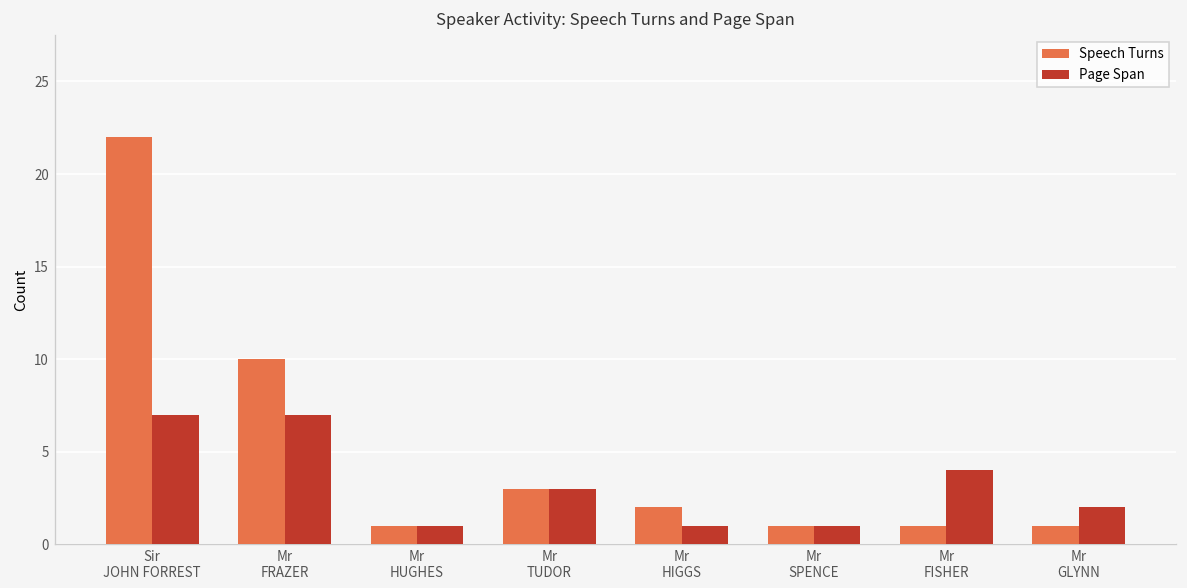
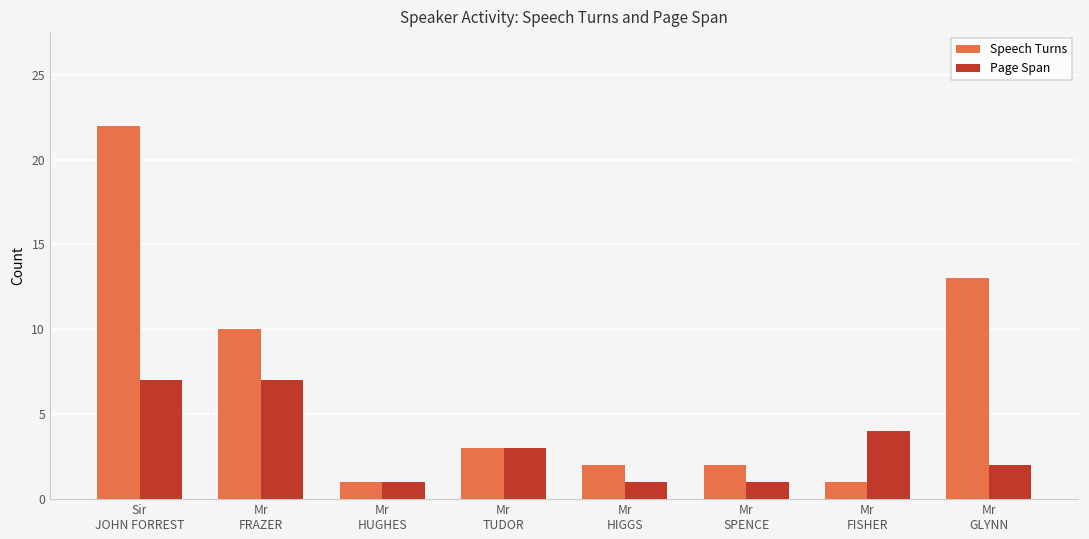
  {
    "Speech Turns": {
      "Sir JOHN FORREST": 22,
      "Mr FRAZER": 10,
      "Mr HUGHES": 1,
      "Mr TUDOR": 3,
      "Mr HIGGS": 2,
-     "Mr SPENCE": 1,
+     "Mr SPENCE": 2,
      "Mr FISHER": 1,
-     "Mr GLYNN": 1
+     "Mr GLYNN": 13
    },
    "Page Span": {
      "Sir JOHN FORREST": 7,
      "Mr FRAZER": 7,
      "Mr HUGHES": 1,
      "Mr TUDOR": 3,
      "Mr HIGGS": 1,
      "Mr SPENCE": 1,
      "Mr FISHER": 4,
      "Mr GLYNN": 2
    }
  }
